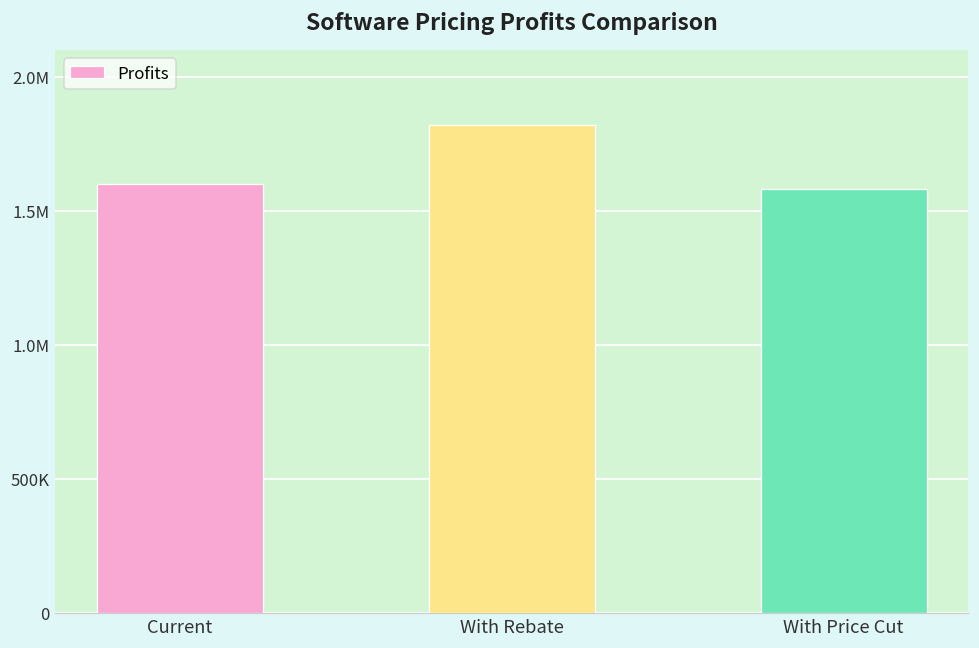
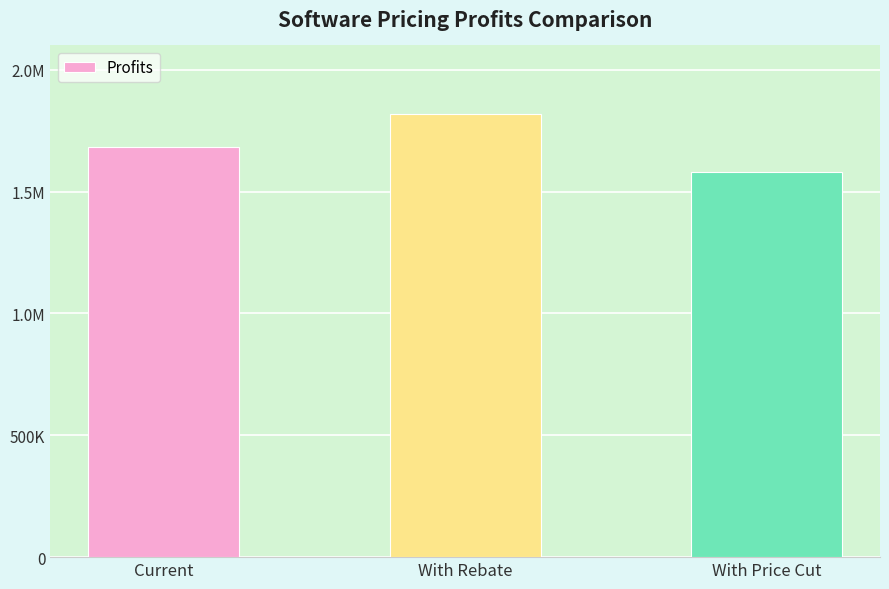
  {
-   "Current": 1600000,
+   "Current": 1680000,
    "With Rebate": 1820000,
    "With Price Cut": 1580000
  }
